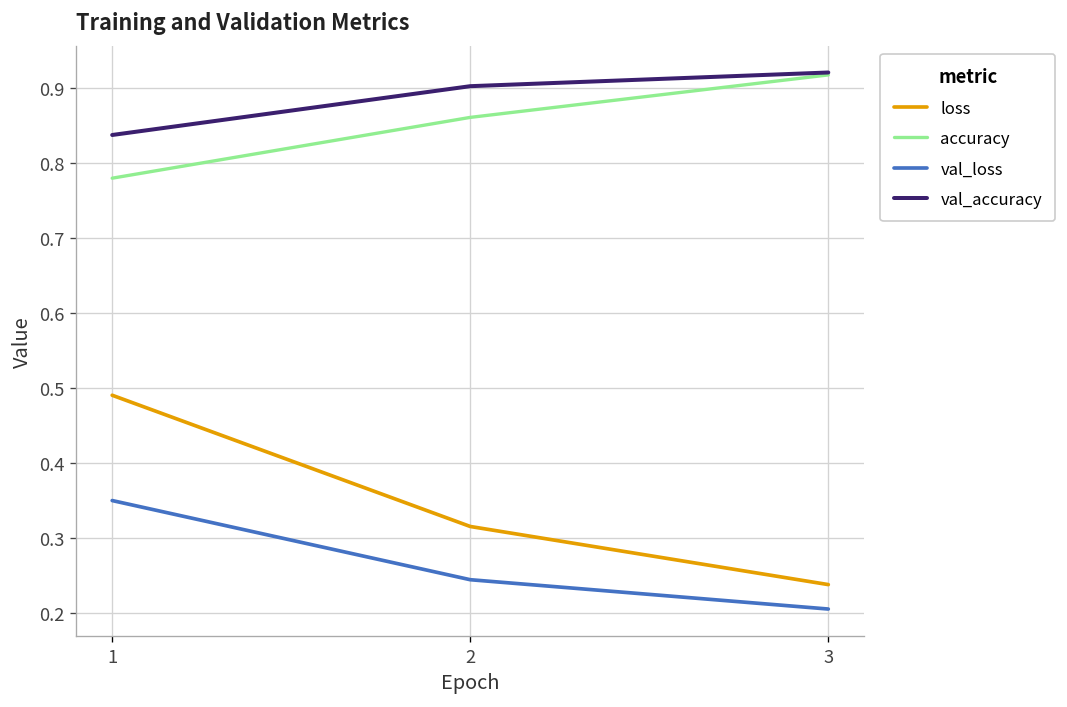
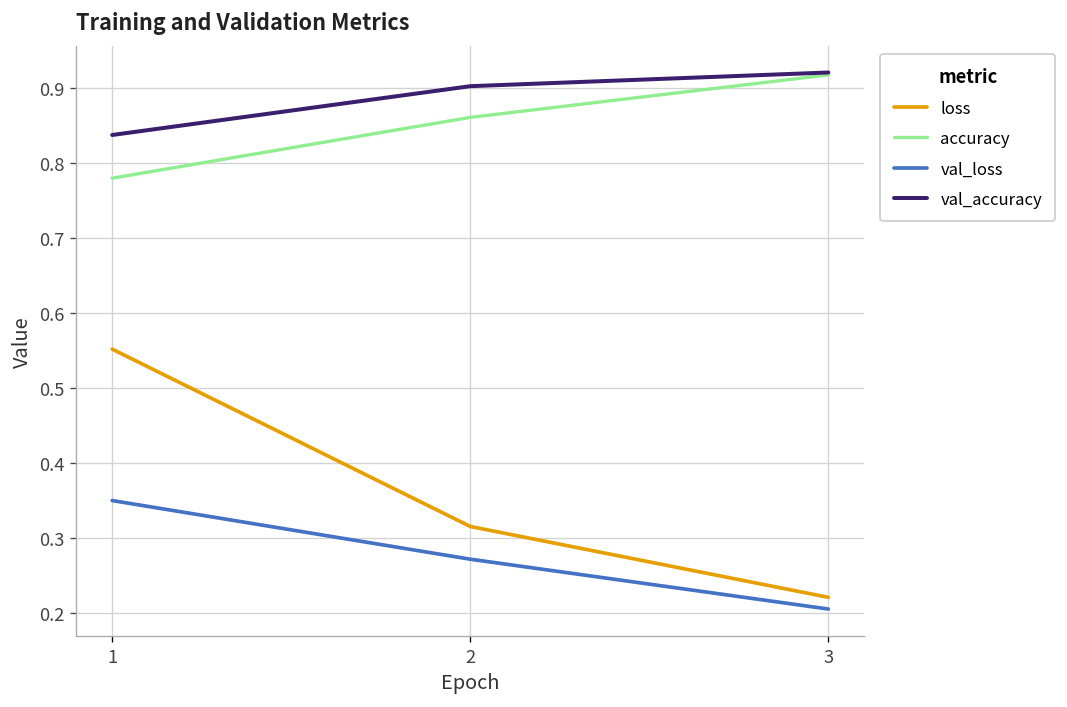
  {
    "loss": {
-     "1": 0.49,
+     "1": 0.55,
      "2": 0.32,
-     "3": 0.24
+     "3": 0.22
    },
    "accuracy": {
      "1": 0.78,
      "2": 0.86
    },
    "val_loss": {
      "1": 0.35,
-     "2": 0.24,
+     "2": 0.27,
      "3": 0.21
    },
    "val_accuracy": {
      "1": 0.84,
      "2": 0.90
    }
  }
